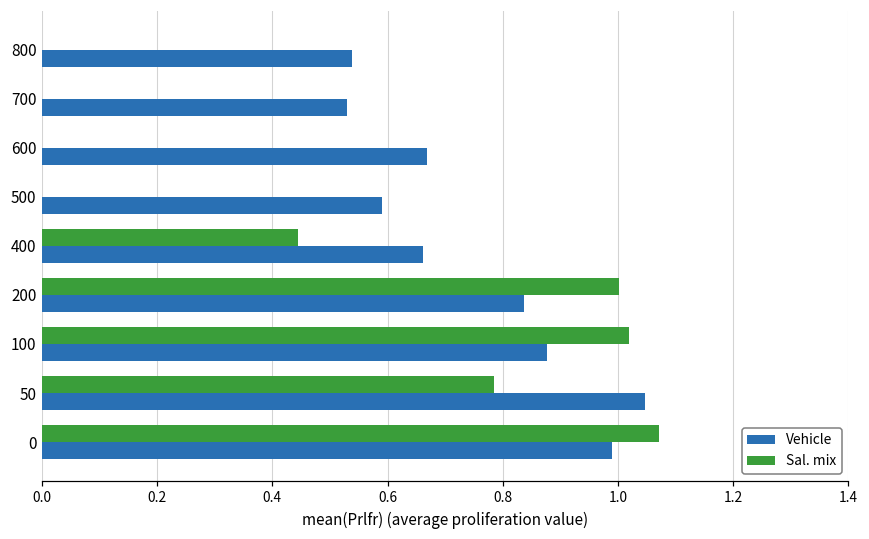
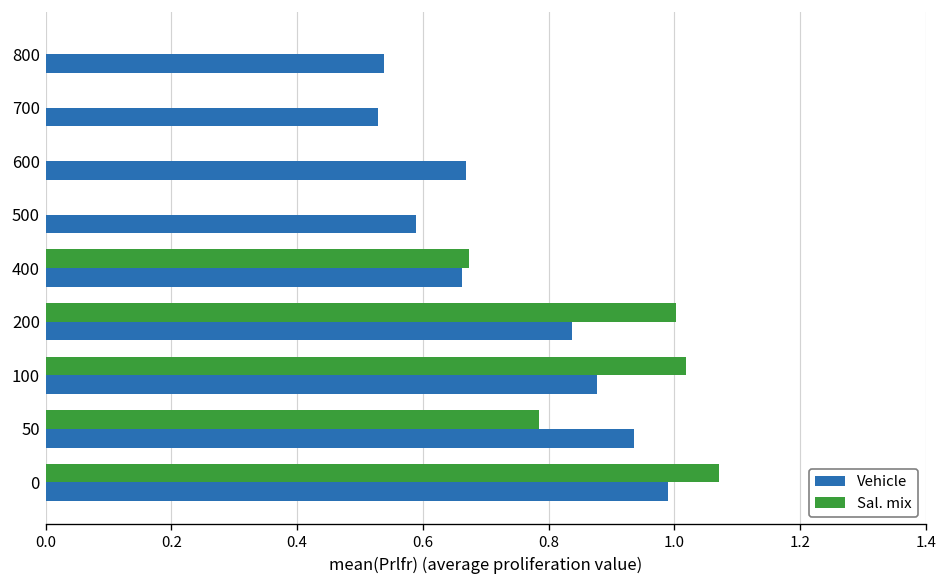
  {
    "Vehicle": {
      "800": 0.54,
      "700": 0.53,
      "600": 0.67,
      "500": 0.59,
      "400": 0.66,
      "200": 0.84,
      "100": 0.88,
-     "50": 1.05,
+     "50": 0.94,
      "0": 0.99
    },
    "Sal. mix": {
      "800": 0.00,
      "700": 0.00,
      "600": 0.00,
      "500": 0.00,
-     "400": 0.44,
+     "400": 0.67,
      "200": 1.00,
      "100": 1.02,
      "50": 0.79,
      "0": 1.07
    }
  }
